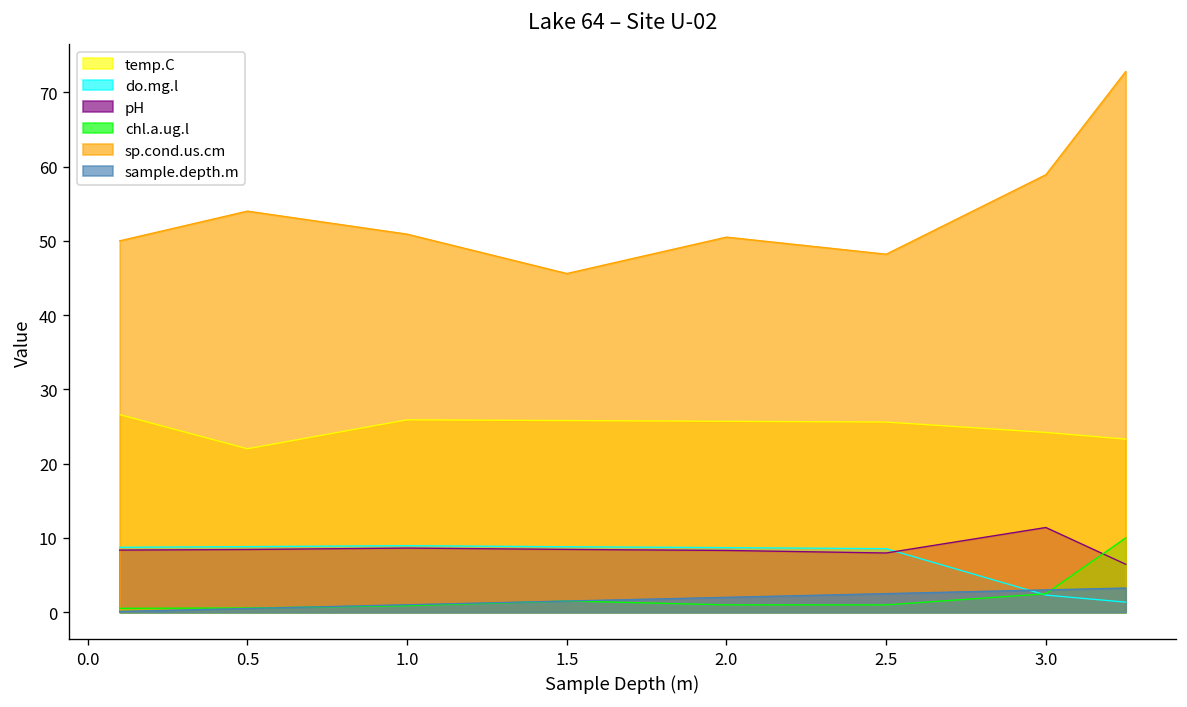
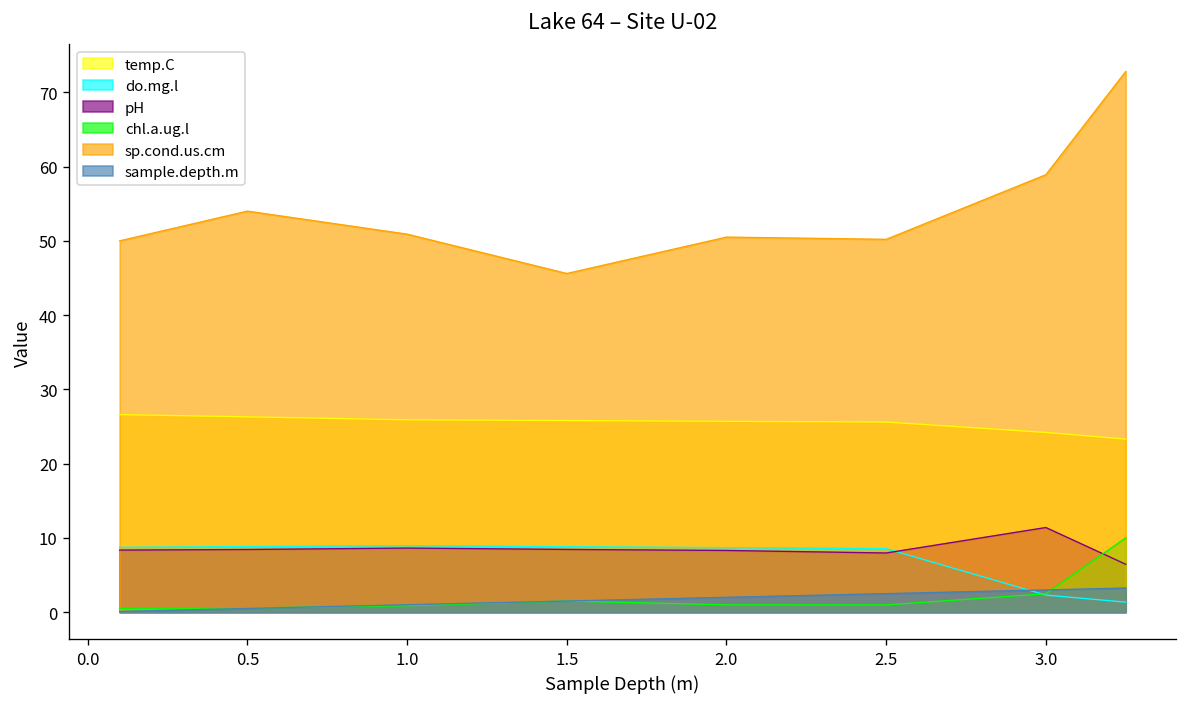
  {
    "temp.C": {
-     "0.5": 22,
+     "0.5": 26,
      "1.0": 26,
      "1.5": 26,
      "2.0": 26,
      "2.5": 26,
      "3.0": 24
    },
    "do.mg.l": {
      "2.5": 9
    },
    "pH": {
      "2.5": 8,
      "3.0": 11
    },
    "chl.a.ug.l": {
      "2.0": 1,
      "2.5": 1
    },
    "sp.cond.us.cm": {
      "0.5": 54,
      "1.0": 51,
      "1.5": 46,
      "2.0": 51,
-     "2.5": 48,
+     "2.5": 50,
      "3.0": 59
    },
    "sample.depth.m": {
      "2.0": 2,
      "2.5": 3,
      "3.0": 3
    }
  }
